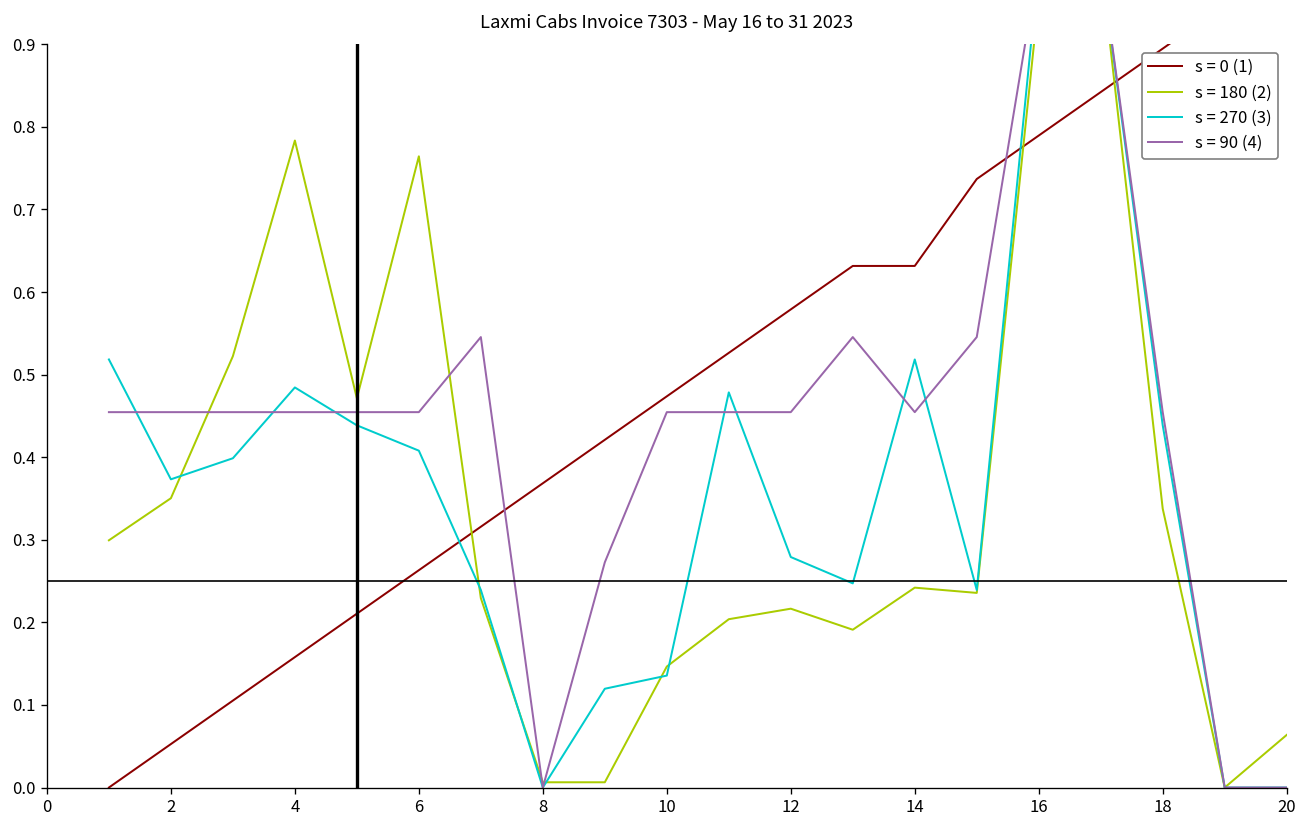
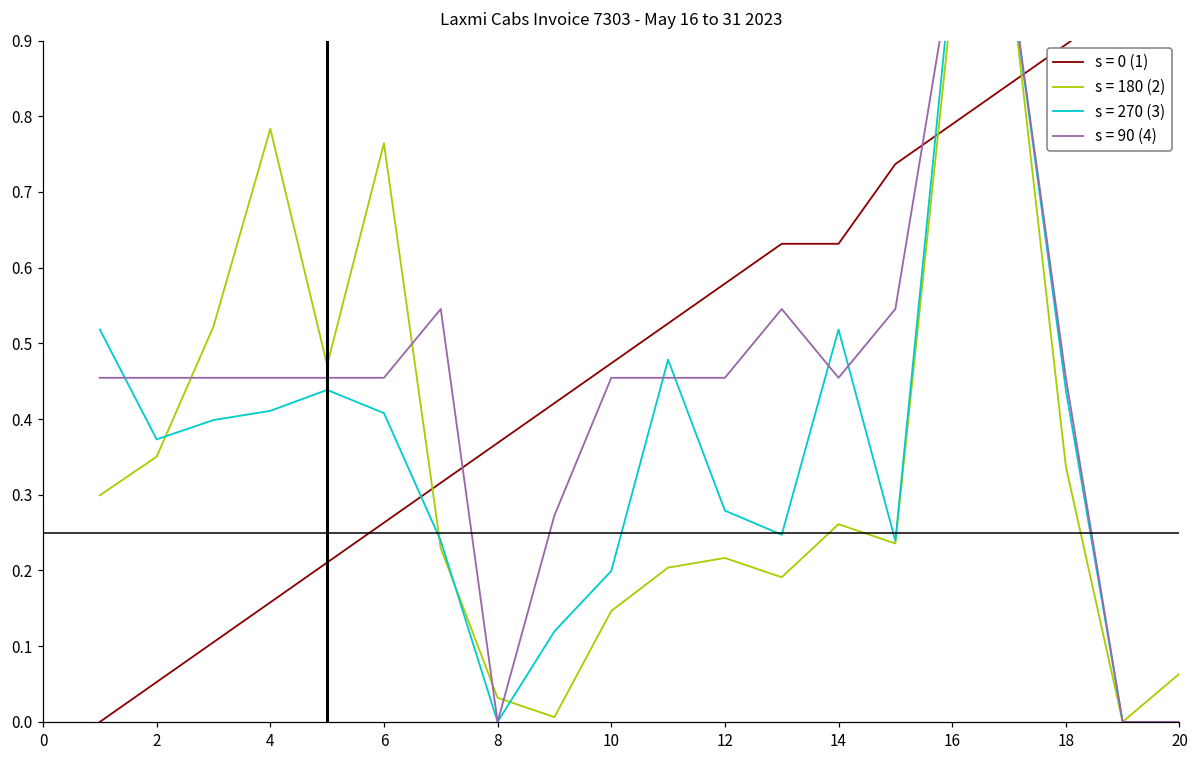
  {
    "s = 0 (1)": {
      "2": 0.05,
      "4": 0.16,
      "6": 0.26,
      "8": 0.37,
      "10": 0.47,
      "12": 0.58,
      "14": 0.63,
      "16": 0.79,
      "18": 0.89
    },
    "s = 180 (2)": {
      "2": 0.35,
      "4": 0.78,
      "6": 0.76,
-     "8": 0.01,
+     "8": 0.03,
      "10": 0.15,
      "12": 0.22,
-     "14": 0.24,
+     "14": 0.26,
      "18": 0.34,
      "20": 0.06
    },
    "s = 270 (3)": {
      "2": 0.37,
-     "4": 0.48,
+     "4": 0.41,
      "6": 0.41,
-     "10": 0.14,
+     "10": 0.20,
      "12": 0.28,
      "14": 0.52,
      "18": 0.44
    },
    "s = 90 (4)": {
      "2": 0.45,
      "4": 0.45,
      "6": 0.45,
      "10": 0.45,
      "12": 0.45,
      "14": 0.45,
      "18": 0.45
    }
  }
